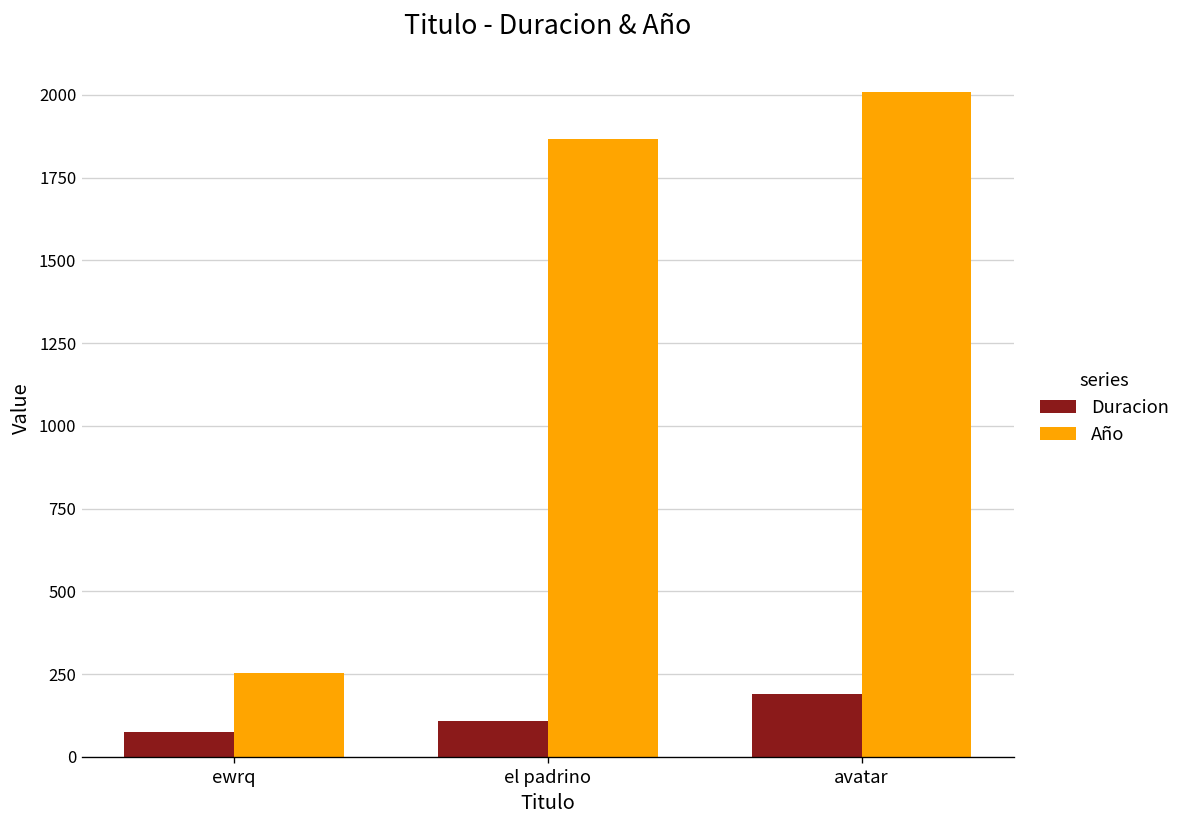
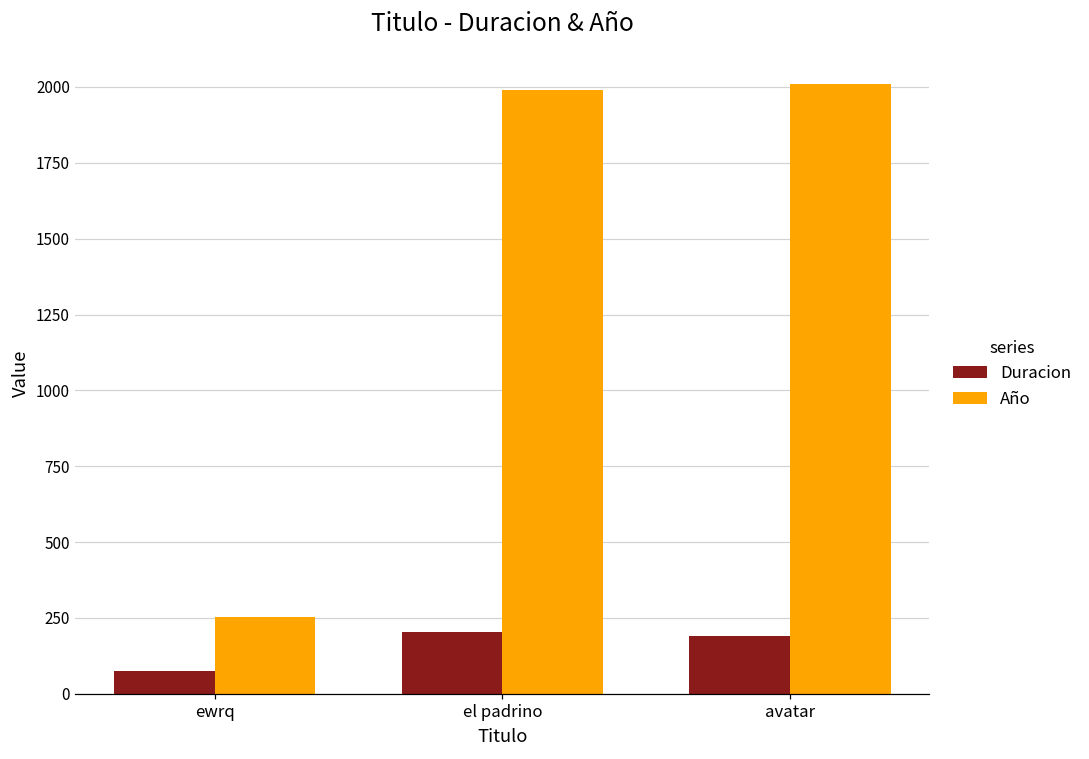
  {
    "Duracion": {
      "ewrq": 80,
-     "el padrino": 110,
+     "el padrino": 200,
      "avatar": 190
    },
    "Año": {
      "ewrq": 250,
-     "el padrino": 1870,
+     "el padrino": 1990,
      "avatar": 2010
    }
  }
